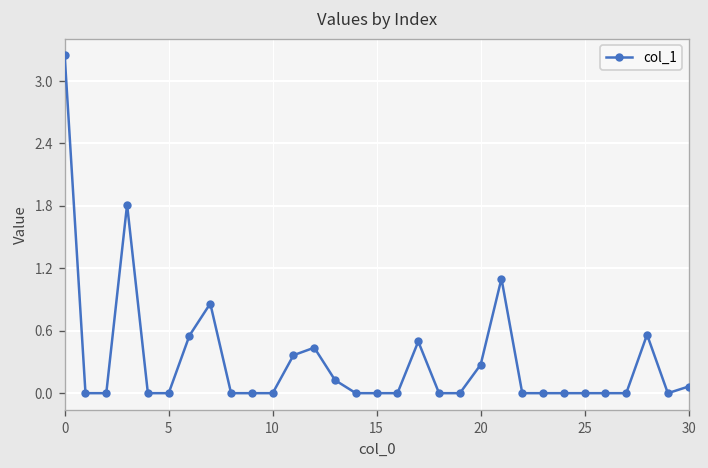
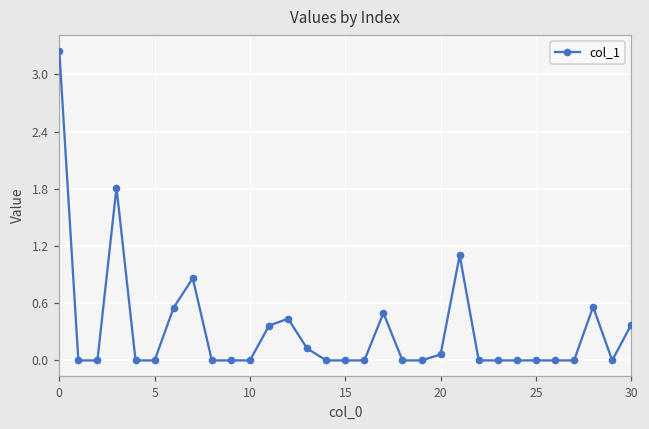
  {
    "0": 3.2,
    "5": 0.0,
    "10": 0.0,
    "15": 0.0,
-   "20": 0.3,
+   "20": 0.1,
    "25": 0.0,
-   "30": 0.1
+   "30": 0.4
  }
